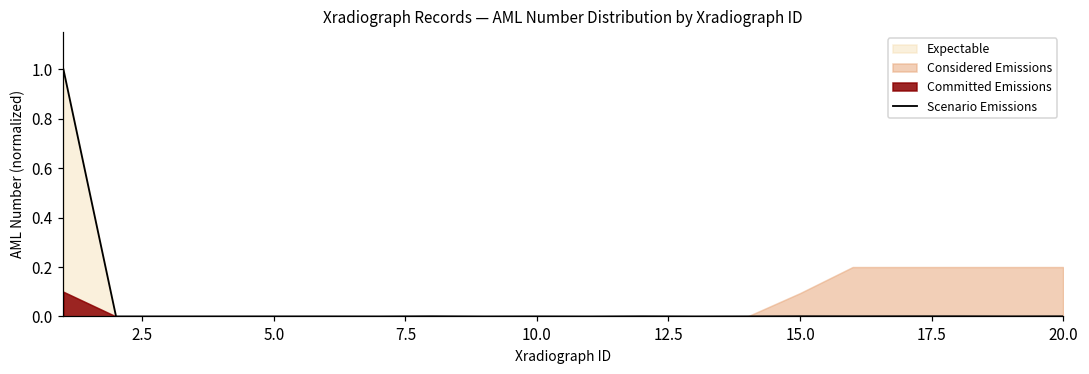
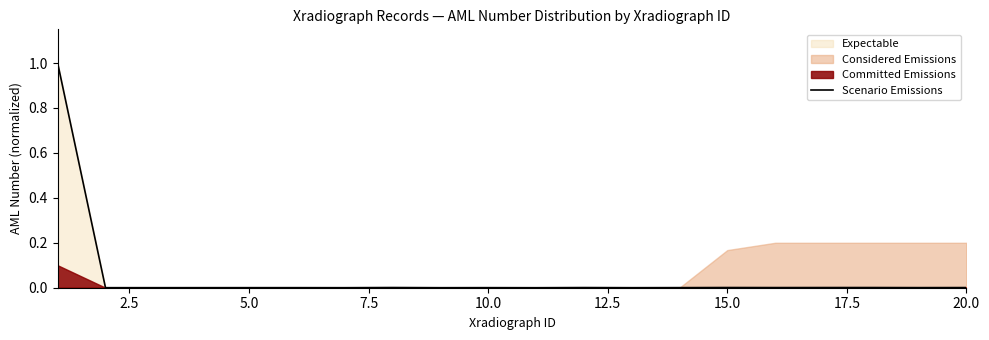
  {
    "Considered Emissions": {
-     "15.0": 0.09,
+     "15.0": 0.17,
      "20.0": 0.20
    }
  }
